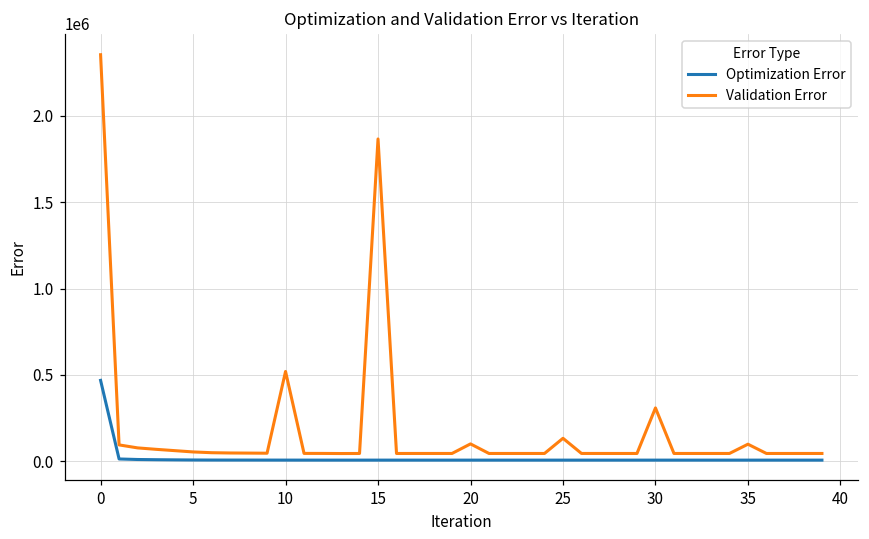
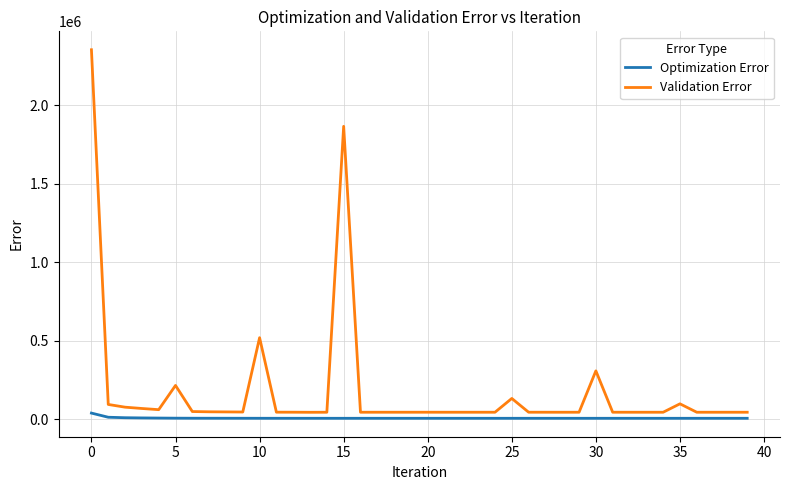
  {
    "Optimization Error": {
-     "0": 470000,
+     "0": 40000,
      "5": 10000,
      "10": 10000,
      "15": 10000,
      "20": 10000,
      "25": 10000,
      "30": 10000,
      "35": 10000
    },
    "Validation Error": {
      "0": 2350000,
-     "5": 50000,
+     "5": 220000,
      "10": 520000,
      "15": 1870000,
-     "20": 100000,
+     "20": 40000,
      "25": 130000,
      "30": 310000,
      "35": 100000
    }
  }
